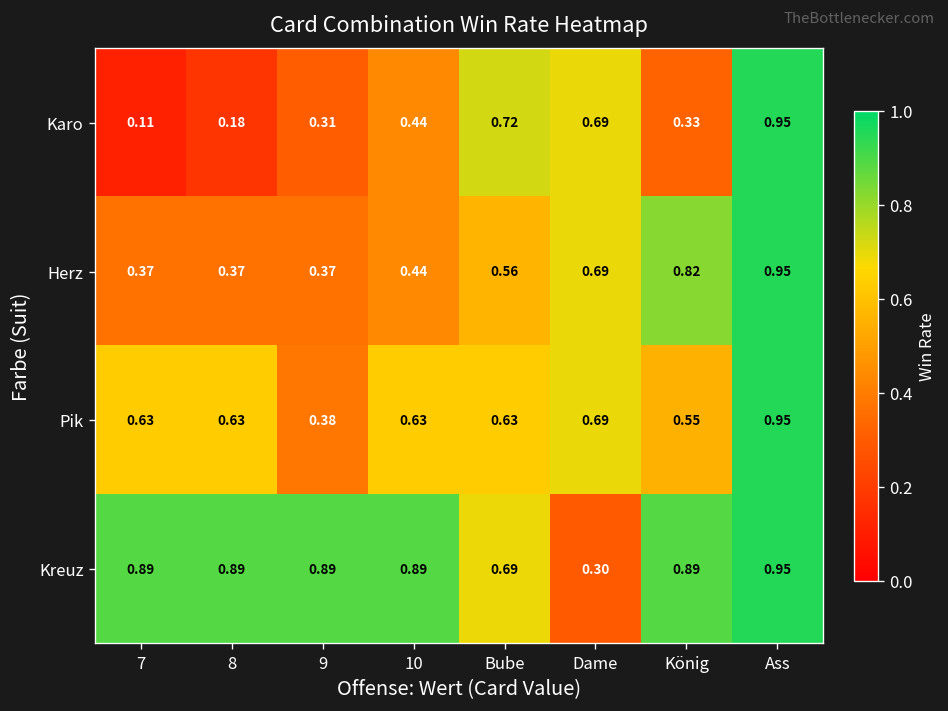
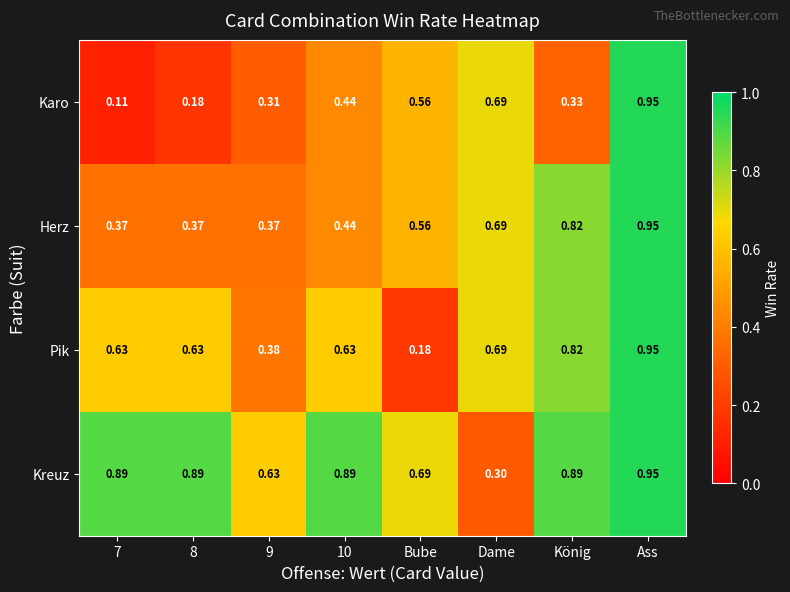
  {
    "Karo": {
      "7": 0.11,
      "8": 0.18,
      "9": 0.31,
      "10": 0.44,
-     "Bube": 0.72,
+     "Bube": 0.56,
      "Dame": 0.69,
      "König": 0.33,
      "Ass": 0.95
    },
    "Herz": {
      "7": 0.37,
      "8": 0.37,
      "9": 0.37,
      "10": 0.44,
      "Bube": 0.56,
      "Dame": 0.69,
      "König": 0.82,
      "Ass": 0.95
    },
    "Pik": {
      "7": 0.63,
      "8": 0.63,
      "9": 0.38,
      "10": 0.63,
-     "Bube": 0.63,
+     "Bube": 0.18,
      "Dame": 0.69,
-     "König": 0.55,
+     "König": 0.82,
      "Ass": 0.95
    },
    "Kreuz": {
      "7": 0.89,
      "8": 0.89,
-     "9": 0.89,
+     "9": 0.63,
      "10": 0.89,
      "Bube": 0.69,
      "Dame": 0.30,
      "König": 0.89,
      "Ass": 0.95
    }
  }
